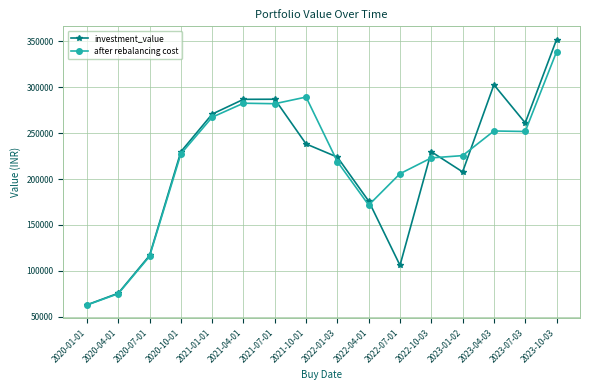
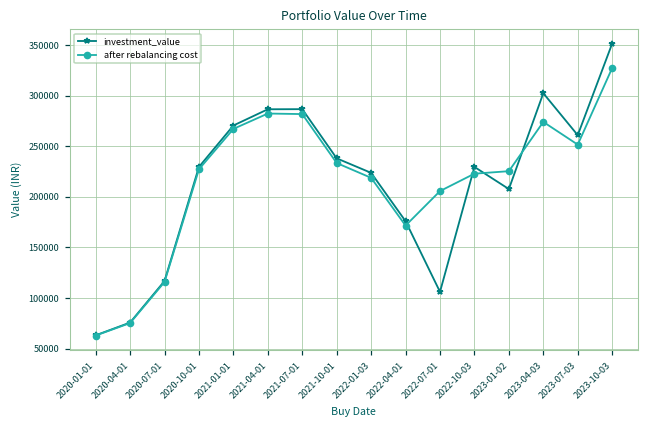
  {
    "investment_value": {
      "2021-01-01": 270000,
      "2021-04-01": 290000,
      "2021-07-01": 290000,
      "2021-10-01": 240000,
      "2022-01-03": 220000,
      "2022-04-01": 180000,
      "2022-07-01": 110000,
      "2022-10-03": 230000,
      "2023-01-02": 210000,
      "2023-04-03": 300000,
      "2023-07-03": 260000,
      "2023-10-03": 350000
    },
    "after rebalancing cost": {
      "2021-01-01": 270000,
      "2021-04-01": 280000,
      "2021-07-01": 280000,
-     "2021-10-01": 290000,
+     "2021-10-01": 230000,
      "2022-01-03": 220000,
      "2022-04-01": 170000,
      "2022-07-01": 210000,
      "2022-10-03": 220000,
      "2023-01-02": 230000,
-     "2023-04-03": 250000,
+     "2023-04-03": 270000,
      "2023-07-03": 250000,
-     "2023-10-03": 340000
+     "2023-10-03": 330000
    }
  }
